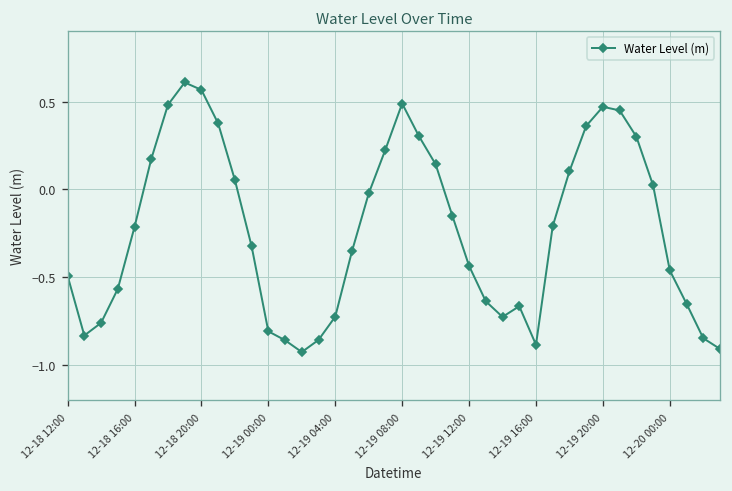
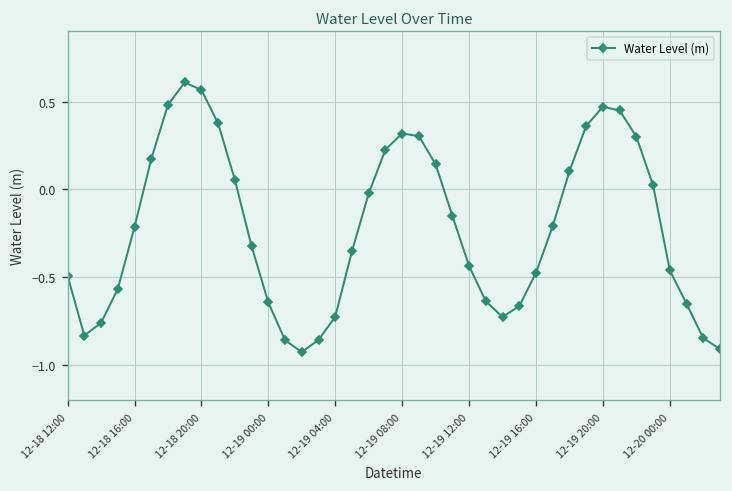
  {
    "12-18 12:00": -0.49,
    "12-18 16:00": -0.22,
    "12-18 20:00": 0.57,
-   "12-19 00:00": -0.81,
+   "12-19 00:00": -0.65,
    "12-19 04:00": -0.73,
-   "12-19 08:00": 0.49,
+   "12-19 08:00": 0.32,
    "12-19 12:00": -0.44,
-   "12-19 16:00": -0.89,
+   "12-19 16:00": -0.48,
    "12-19 20:00": 0.47,
    "12-20 00:00": -0.46
  }
